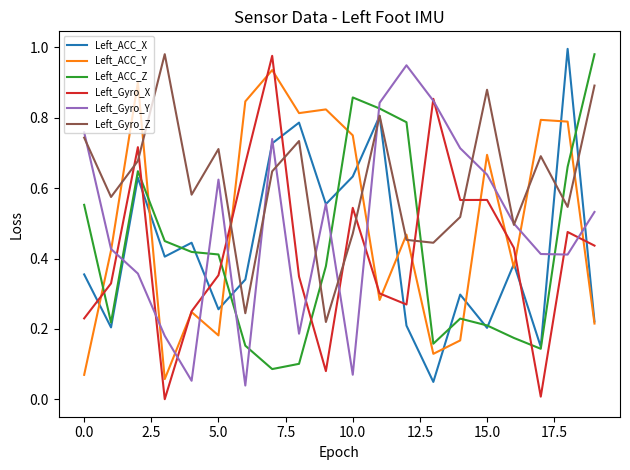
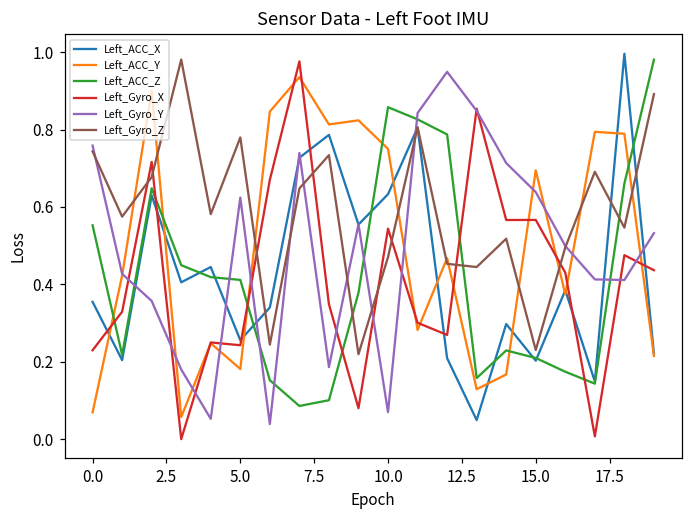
  {
    "Left_ACC_X": {
      "0.0": 0.35,
      "5.0": 0.26,
      "10.0": 0.63
    },
    "Left_ACC_Y": {
      "0.0": 0.07,
      "5.0": 0.18,
      "10.0": 0.75,
      "15.0": 0.69
    },
    "Left_ACC_Z": {
      "0.0": 0.55,
      "5.0": 0.41,
      "10.0": 0.86
    },
    "Left_Gyro_X": {
      "0.0": 0.23,
-     "5.0": 0.35,
+     "5.0": 0.24,
      "10.0": 0.54,
      "15.0": 0.57
    },
    "Left_Gyro_Y": {
      "5.0": 0.62,
      "10.0": 0.07,
      "15.0": 0.64
    },
    "Left_Gyro_Z": {
      "0.0": 0.74,
-     "5.0": 0.71,
+     "5.0": 0.78,
      "10.0": 0.47,
-     "15.0": 0.88
+     "15.0": 0.23
    }
  }
